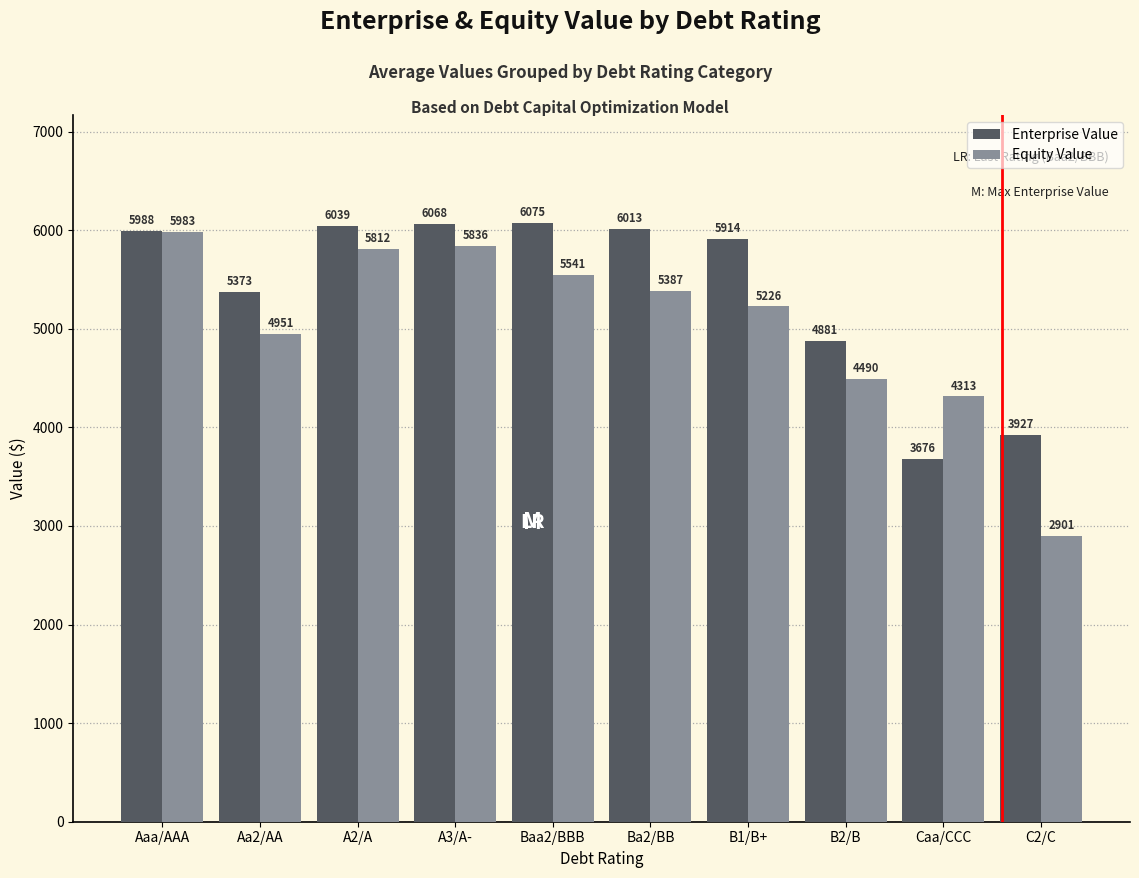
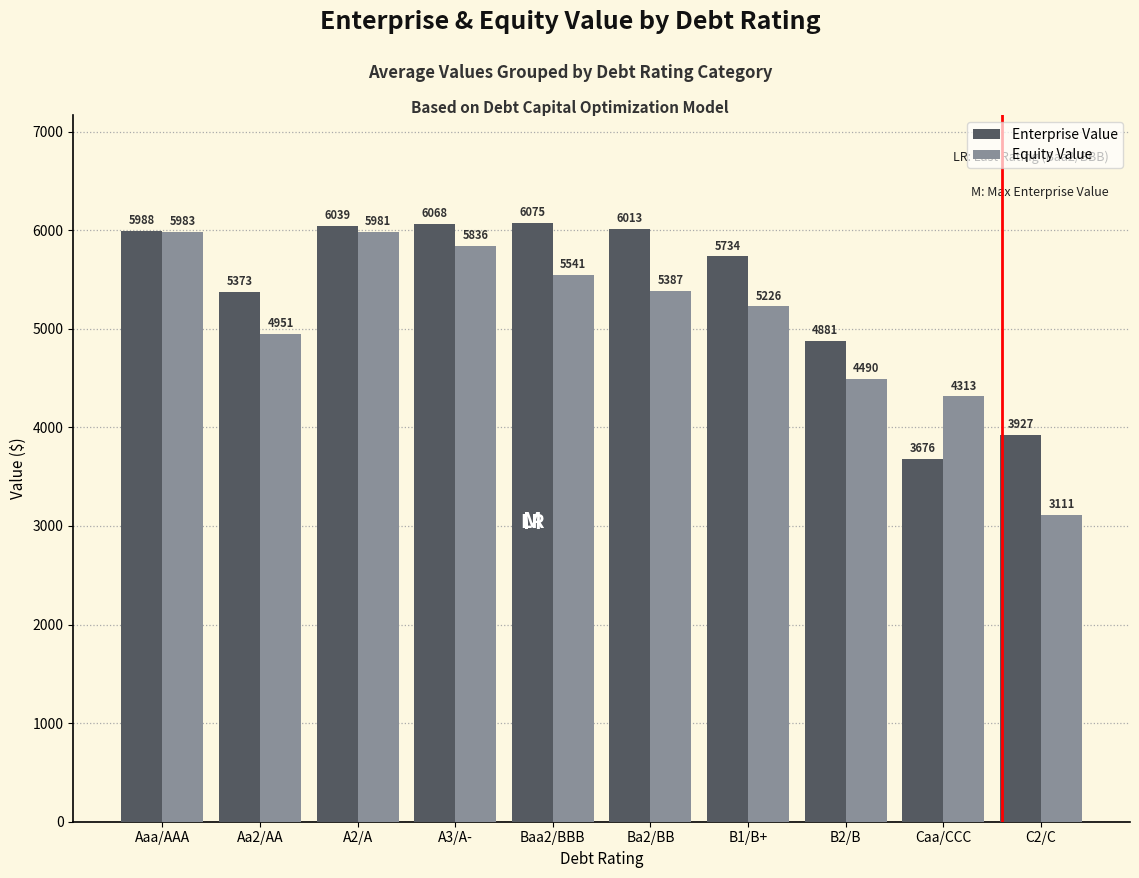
  {
    "Enterprise Value": {
      "Aaa/AAA": 5988,
      "Aa2/AA": 5373,
      "A2/A": 6039,
      "A3/A-": 6068,
      "Baa2/BBB": 6075,
      "Ba2/BB": 6013,
-     "B1/B+": 5914,
+     "B1/B+": 5734,
      "B2/B": 4881,
      "Caa/CCC": 3676,
      "C2/C": 3927
    },
    "Equity Value": {
      "Aaa/AAA": 5983,
      "Aa2/AA": 4951,
-     "A2/A": 5812,
+     "A2/A": 5981,
      "A3/A-": 5836,
      "Baa2/BBB": 5541,
      "Ba2/BB": 5387,
      "B1/B+": 5226,
      "B2/B": 4490,
      "Caa/CCC": 4313,
-     "C2/C": 2901
+     "C2/C": 3111
    }
  }
